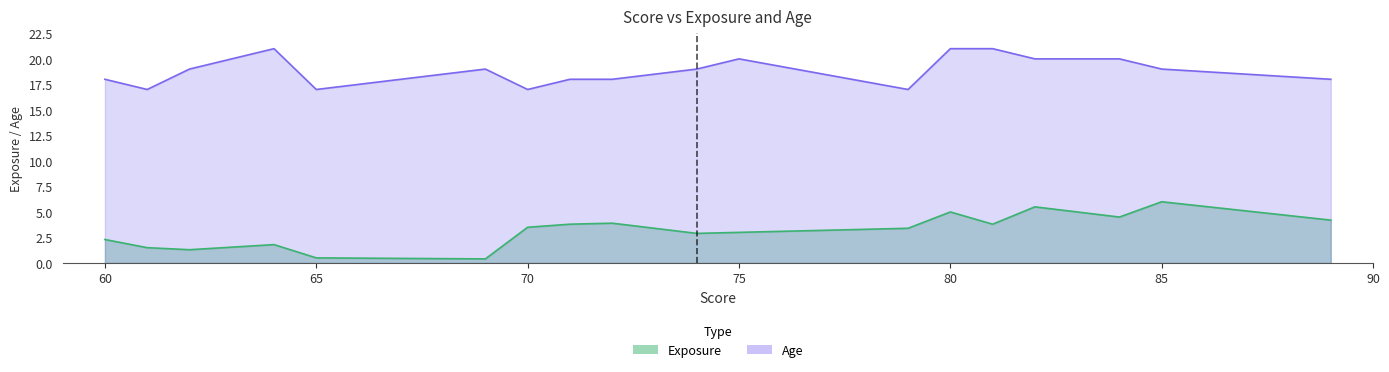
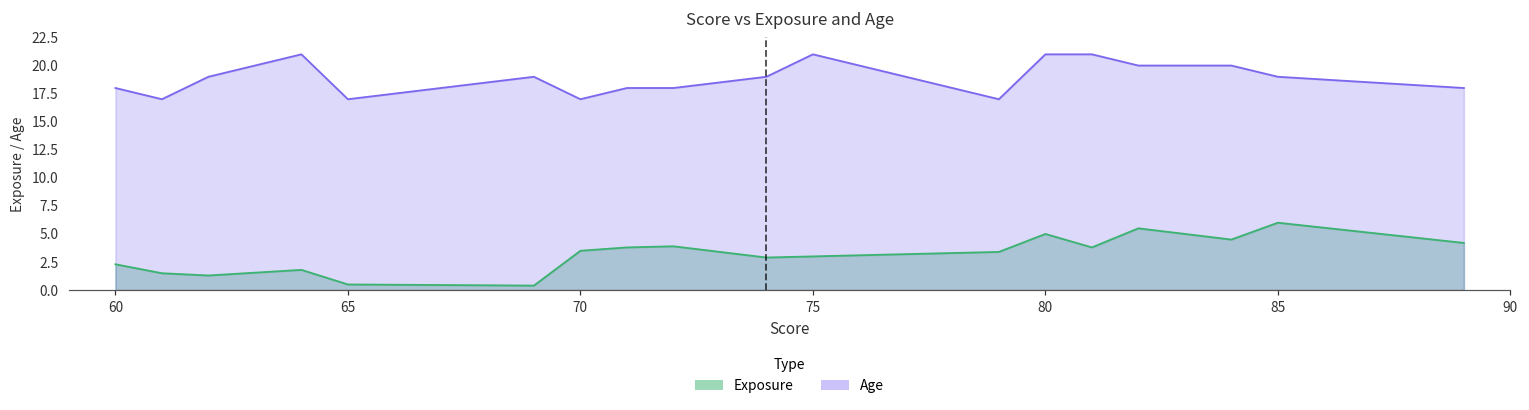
  {
    "Exposure": {
      "60": 2.3,
      "65": 0.5,
      "70": 3.5,
      "75": 3,
      "80": 5,
      "85": 6
    },
    "Age": {
      "60": 18,
      "65": 17,
      "70": 17,
-     "75": 20,
+     "75": 21,
      "80": 21,
      "85": 19
    }
  }
